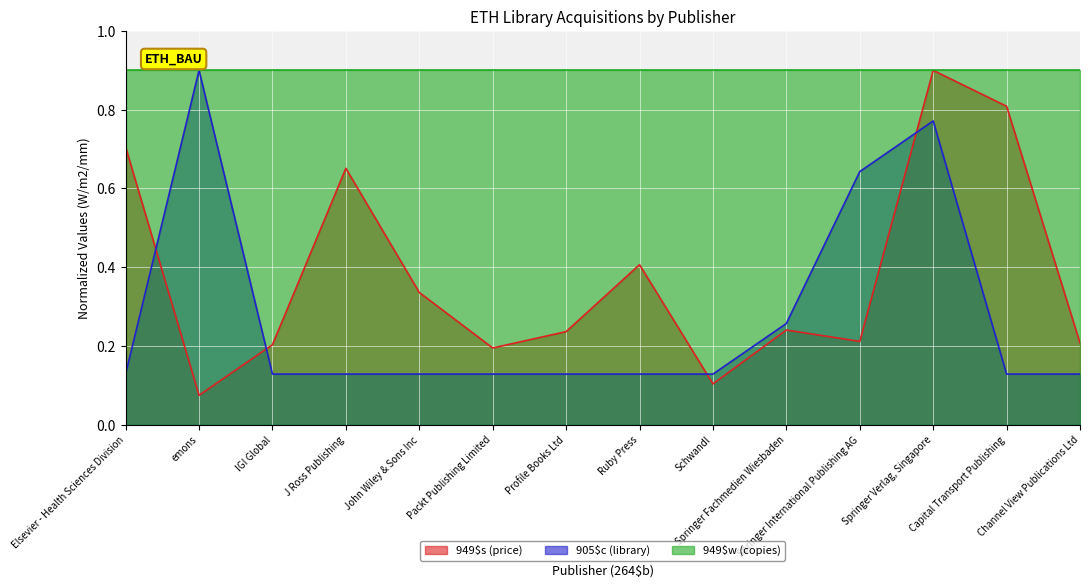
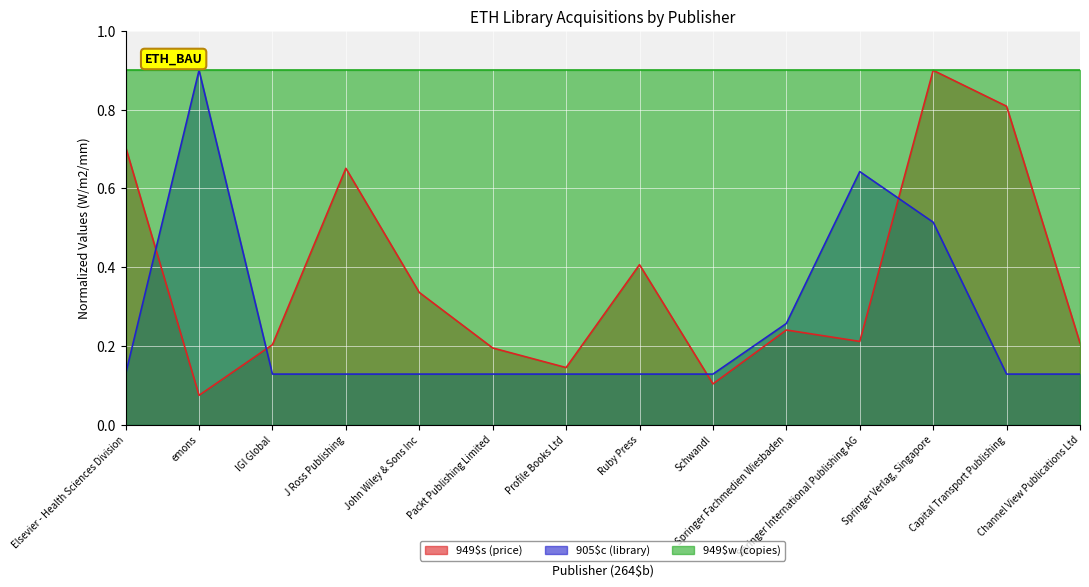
  {
    "949$s (price)": {
      "Elsevier - Health Sciences Division": 0.71,
      "emons": 0.07,
      "IGI Global": 0.20,
      "J Ross Publishing": 0.65,
      "John Wiley & Sons Inc": 0.34,
      "Packt Publishing Limited": 0.19,
-     "Profile Books Ltd": 0.24,
+     "Profile Books Ltd": 0.15,
      "Ruby Press": 0.41,
      "Schwandl": 0.10,
      "Springer Fachmedien Wiesbaden": 0.24,
      "Springer International Publishing AG": 0.21,
      "Capital Transport Publishing": 0.81,
      "Channel View Publications Ltd": 0.21
    },
    "905$c (library)": {
      "Elsevier - Health Sciences Division": 0.13,
      "IGI Global": 0.13,
      "J Ross Publishing": 0.13,
      "John Wiley & Sons Inc": 0.13,
      "Packt Publishing Limited": 0.13,
      "Profile Books Ltd": 0.13,
      "Ruby Press": 0.13,
      "Schwandl": 0.13,
      "Springer Fachmedien Wiesbaden": 0.26,
      "Springer International Publishing AG": 0.64,
-     "Springer Verlag, Singapore": 0.77,
+     "Springer Verlag, Singapore": 0.51,
      "Capital Transport Publishing": 0.13,
      "Channel View Publications Ltd": 0.13
    },
    "949$w (copies)": {
      "Elsevier - Health Sciences Division": 0.90,
      "IGI Global": 0.90,
      "J Ross Publishing": 0.90,
      "John Wiley & Sons Inc": 0.90,
      "Packt Publishing Limited": 0.90,
      "Profile Books Ltd": 0.90,
      "Ruby Press": 0.90,
      "Schwandl": 0.90,
      "Springer Fachmedien Wiesbaden": 0.90,
      "Springer International Publishing AG": 0.90,
      "Capital Transport Publishing": 0.90,
      "Channel View Publications Ltd": 0.90
    }
  }
